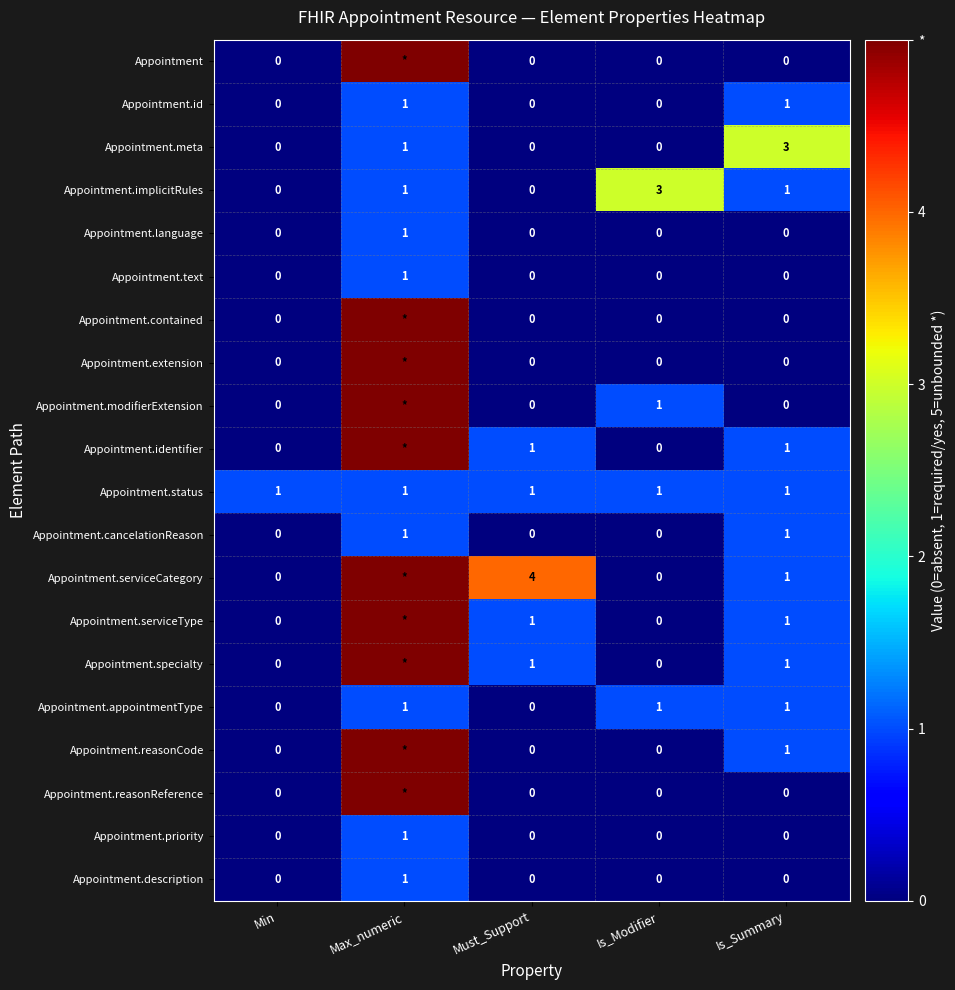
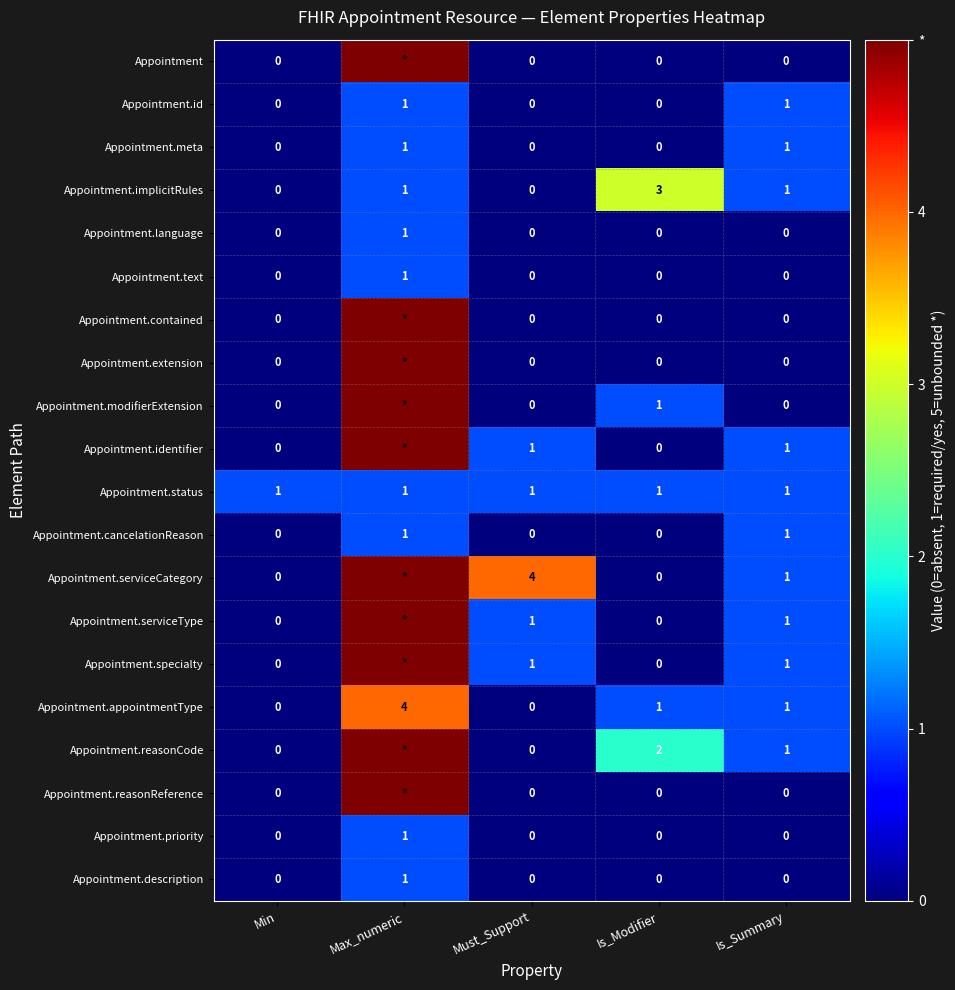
  {
    "Appointment": {
      "Min": 0,
      "Must_Support": 0,
      "Is_Modifier": 0,
      "Is_Summary": 0
    },
    "Appointment.id": {
      "Min": 0,
      "Max_numeric": 1,
      "Must_Support": 0,
      "Is_Modifier": 0,
      "Is_Summary": 1
    },
    "Appointment.meta": {
      "Min": 0,
      "Max_numeric": 1,
      "Must_Support": 0,
      "Is_Modifier": 0,
-     "Is_Summary": 3
+     "Is_Summary": 1
    },
    "Appointment.implicitRules": {
      "Min": 0,
      "Max_numeric": 1,
      "Must_Support": 0,
      "Is_Modifier": 3,
      "Is_Summary": 1
    },
    "Appointment.language": {
      "Min": 0,
      "Max_numeric": 1,
      "Must_Support": 0,
      "Is_Modifier": 0,
      "Is_Summary": 0
    },
    "Appointment.text": {
      "Min": 0,
      "Max_numeric": 1,
      "Must_Support": 0,
      "Is_Modifier": 0,
      "Is_Summary": 0
    },
    "Appointment.contained": {
      "Min": 0,
      "Must_Support": 0,
      "Is_Modifier": 0,
      "Is_Summary": 0
    },
    "Appointment.extension": {
      "Min": 0,
      "Must_Support": 0,
      "Is_Modifier": 0,
      "Is_Summary": 0
    },
    "Appointment.modifierExtension": {
      "Min": 0,
      "Must_Support": 0,
      "Is_Modifier": 1,
      "Is_Summary": 0
    },
    "Appointment.identifier": {
      "Min": 0,
      "Must_Support": 1,
      "Is_Modifier": 0,
      "Is_Summary": 1
    },
    "Appointment.status": {
      "Min": 1,
      "Max_numeric": 1,
      "Must_Support": 1,
      "Is_Modifier": 1,
      "Is_Summary": 1
    },
    "Appointment.cancelationReason": {
      "Min": 0,
      "Max_numeric": 1,
      "Must_Support": 0,
      "Is_Modifier": 0,
      "Is_Summary": 1
    },
    "Appointment.serviceCategory": {
      "Min": 0,
      "Must_Support": 4,
      "Is_Modifier": 0,
      "Is_Summary": 1
    },
    "Appointment.serviceType": {
      "Min": 0,
      "Must_Support": 1,
      "Is_Modifier": 0,
      "Is_Summary": 1
    },
    "Appointment.specialty": {
      "Min": 0,
      "Must_Support": 1,
      "Is_Modifier": 0,
      "Is_Summary": 1
    },
    "Appointment.appointmentType": {
      "Min": 0,
-     "Max_numeric": 1,
+     "Max_numeric": 4,
      "Must_Support": 0,
      "Is_Modifier": 1,
      "Is_Summary": 1
    },
    "Appointment.reasonCode": {
      "Min": 0,
      "Must_Support": 0,
-     "Is_Modifier": 0,
+     "Is_Modifier": 2,
      "Is_Summary": 1
    },
    "Appointment.reasonReference": {
      "Min": 0,
      "Must_Support": 0,
      "Is_Modifier": 0,
      "Is_Summary": 0
    },
    "Appointment.priority": {
      "Min": 0,
      "Max_numeric": 1,
      "Must_Support": 0,
      "Is_Modifier": 0,
      "Is_Summary": 0
    },
    "Appointment.description": {
      "Min": 0,
      "Max_numeric": 1,
      "Must_Support": 0,
      "Is_Modifier": 0,
      "Is_Summary": 0
    }
  }
